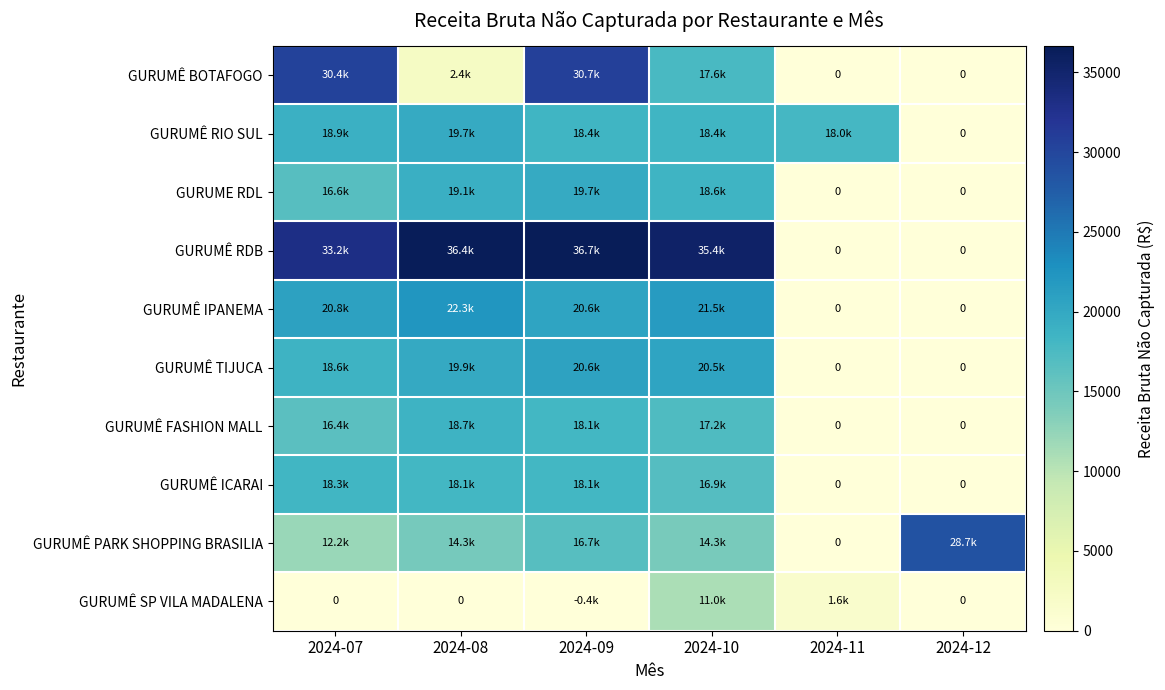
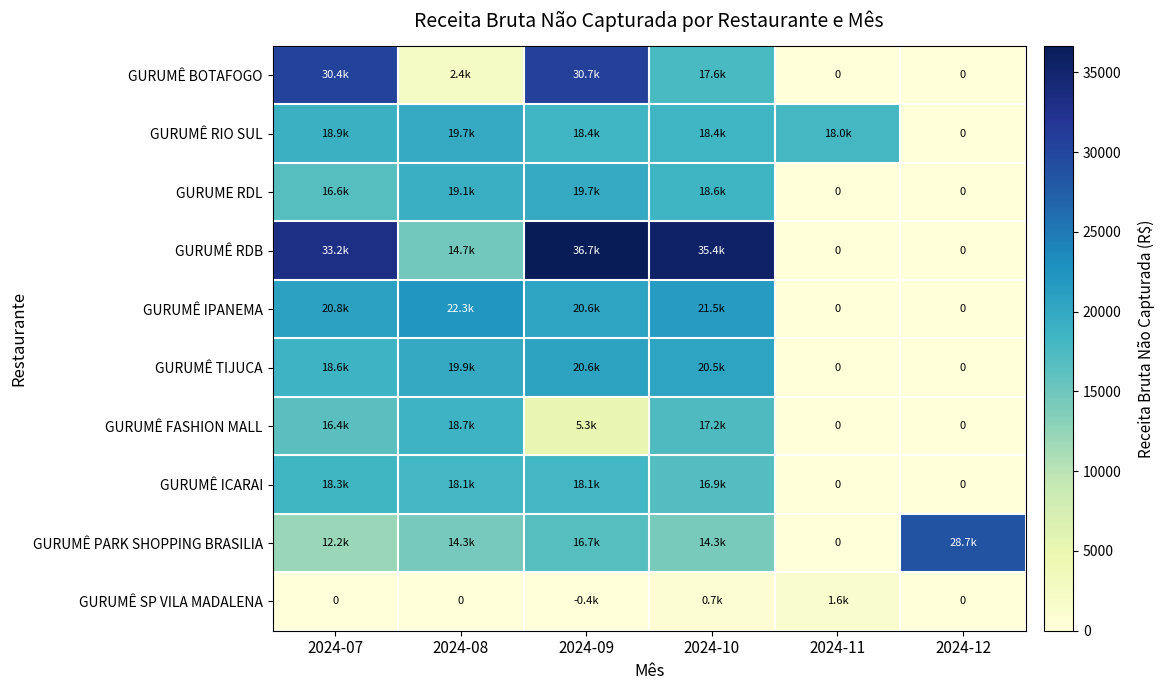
  {
    "GURUMÊ BOTAFOGO": {
      "2024-07": "30.4k",
      "2024-08": "2.4k",
      "2024-09": "30.7k",
      "2024-10": "17.6k",
      "2024-11": "0",
      "2024-12": "0"
    },
    "GURUMÊ RIO SUL": {
      "2024-07": "18.9k",
      "2024-08": "19.7k",
      "2024-09": "18.4k",
      "2024-10": "18.4k",
      "2024-11": "18.0k",
      "2024-12": "0"
    },
    "GURUME RDL": {
      "2024-07": "16.6k",
      "2024-08": "19.1k",
      "2024-09": "19.7k",
      "2024-10": "18.6k",
      "2024-11": "0",
      "2024-12": "0"
    },
    "GURUMÊ RDB": {
      "2024-07": "33.2k",
-     "2024-08": "36.4k",
+     "2024-08": "14.7k",
      "2024-09": "36.7k",
      "2024-10": "35.4k",
      "2024-11": "0",
      "2024-12": "0"
    },
    "GURUMÊ IPANEMA": {
      "2024-07": "20.8k",
      "2024-08": "22.3k",
      "2024-09": "20.6k",
      "2024-10": "21.5k",
      "2024-11": "0",
      "2024-12": "0"
    },
    "GURUMÊ TIJUCA": {
      "2024-07": "18.6k",
      "2024-08": "19.9k",
      "2024-09": "20.6k",
      "2024-10": "20.5k",
      "2024-11": "0",
      "2024-12": "0"
    },
    "GURUMÊ FASHION MALL": {
      "2024-07": "16.4k",
      "2024-08": "18.7k",
-     "2024-09": "18.1k",
+     "2024-09": "5.3k",
      "2024-10": "17.2k",
      "2024-11": "0",
      "2024-12": "0"
    },
    "GURUMÊ ICARAI": {
      "2024-07": "18.3k",
      "2024-08": "18.1k",
      "2024-09": "18.1k",
      "2024-10": "16.9k",
      "2024-11": "0",
      "2024-12": "0"
    },
    "GURUMÊ PARK SHOPPING BRASILIA": {
      "2024-07": "12.2k",
      "2024-08": "14.3k",
      "2024-09": "16.7k",
      "2024-10": "14.3k",
      "2024-11": "0",
      "2024-12": "28.7k"
    },
    "GURUMÊ SP VILA MADALENA": {
      "2024-07": "0",
      "2024-08": "0",
      "2024-09": "-0.4k",
-     "2024-10": "11.0k",
+     "2024-10": "0.7k",
      "2024-11": "1.6k",
      "2024-12": "0"
    }
  }
